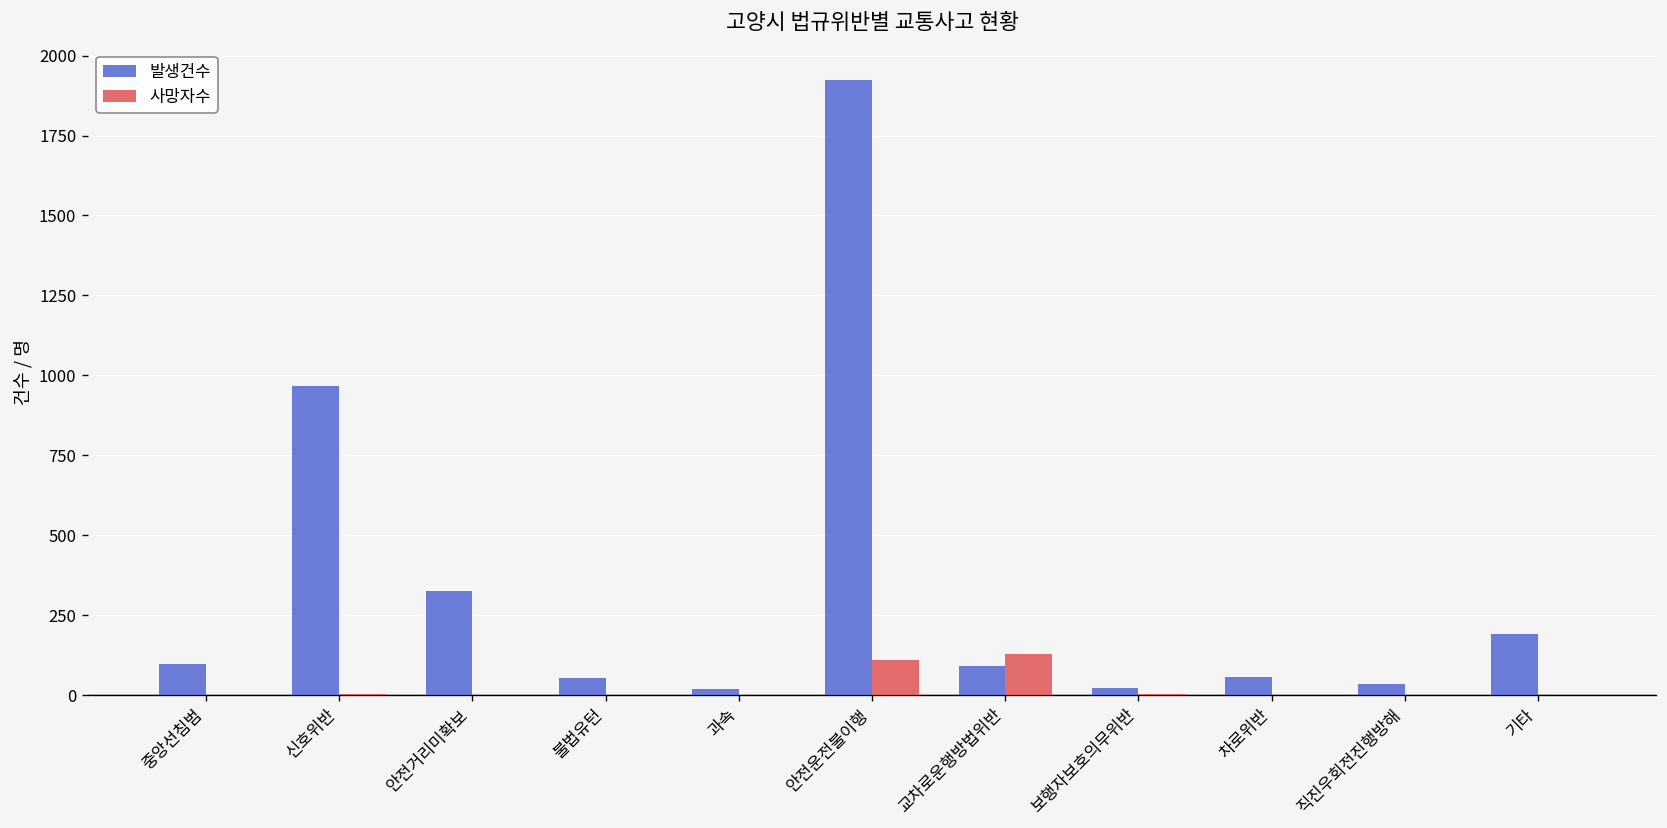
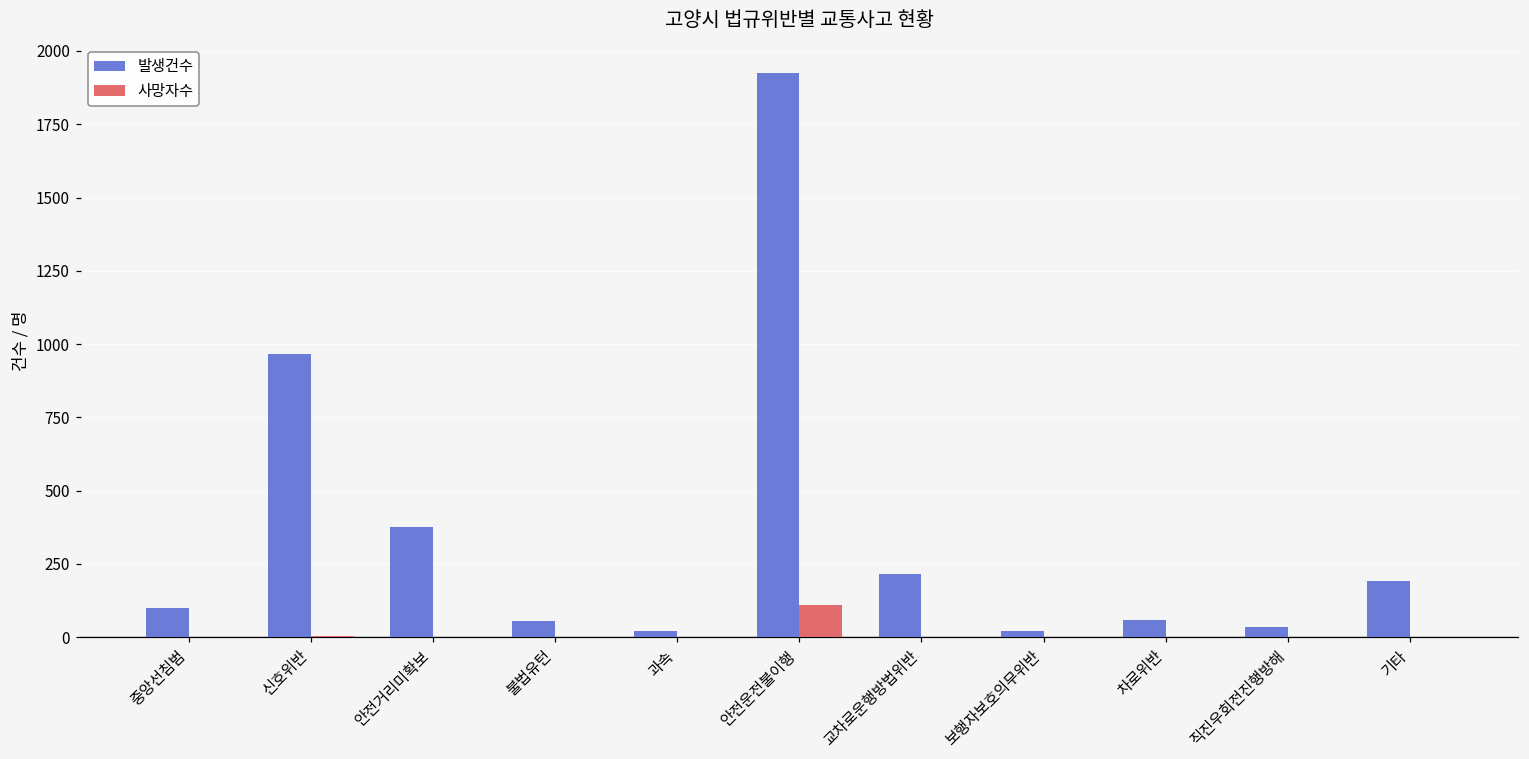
  {
    "발생건수": {
      "중앙선침범": 100,
      "신호위반": 970,
-     "안전거리미확보": 320,
+     "안전거리미확보": 380,
      "불법유턴": 50,
      "과속": 20,
      "안전운전불이행": 1930,
-     "교차로운행방법위반": 90,
+     "교차로운행방법위반": 220,
      "보행자보호의무위반": 20,
      "차로위반": 60,
      "직진우회전진행방해": 40,
      "기타": 190
    },
    "사망자수": {
      "과속": 0,
      "안전운전불이행": 110,
-     "교차로운행방법위반": 130,
+     "교차로운행방법위반": 0,
      "차로위반": 0,
      "직진우회전진행방해": 0
    }
  }
